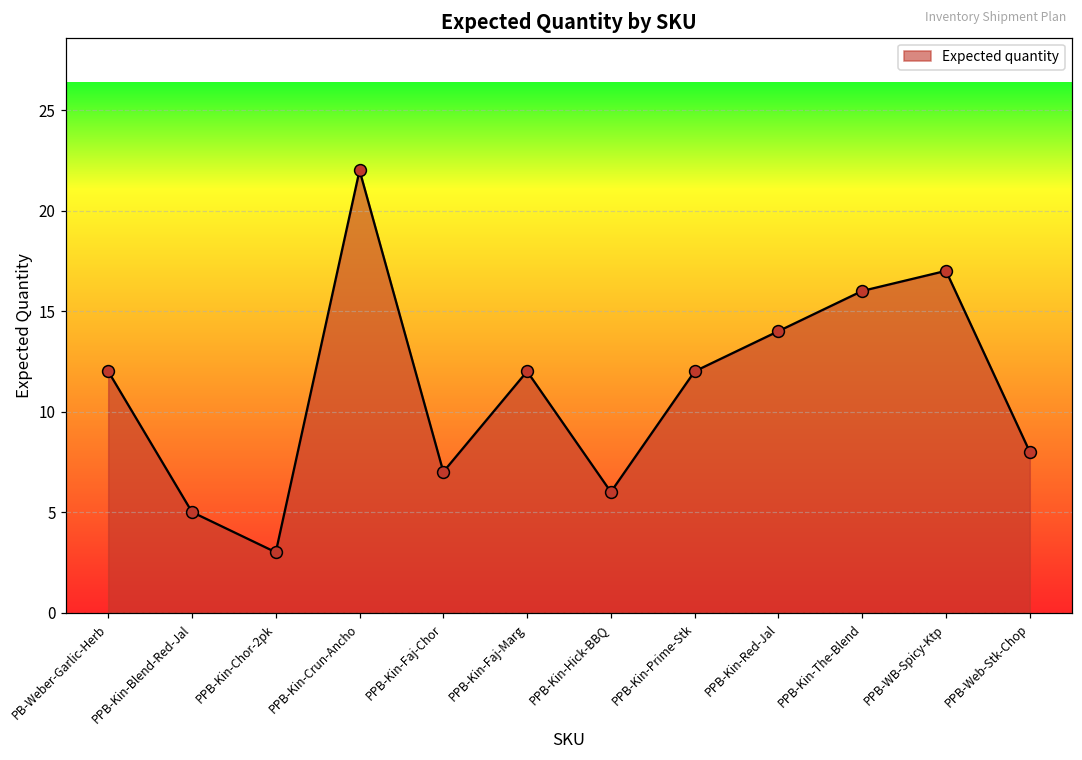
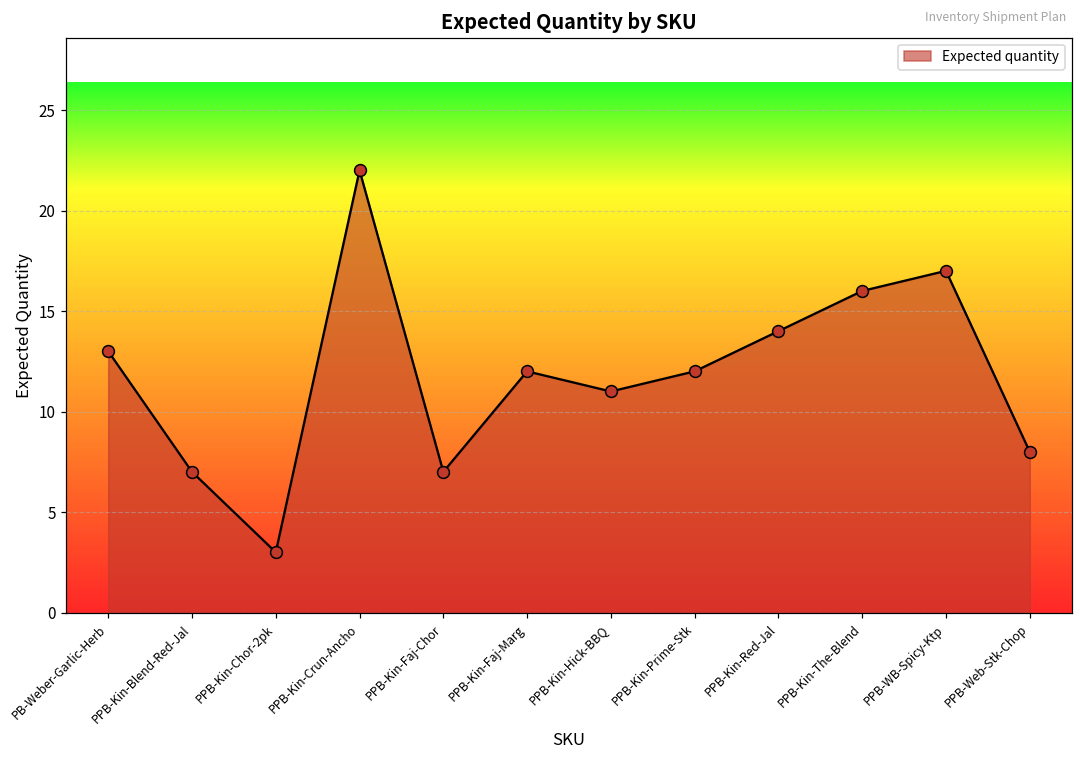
  {
-   "PB-Weber-Garlic-Herb": 12,
-   "PPB-Kin-Blend-Red-Jal": 5,
+   "PB-Weber-Garlic-Herb": 13,
+   "PPB-Kin-Blend-Red-Jal": 7,
    "PPB-Kin-Chor-2pk": 3,
    "PPB-Kin-Crun-Ancho": 22,
    "PPB-Kin-Faj-Chor": 7,
    "PPB-Kin-Faj-Marg": 12,
-   "PPB-Kin-Hick-BBQ": 6,
+   "PPB-Kin-Hick-BBQ": 11,
    "PPB-Kin-Prime-Stk": 12,
    "PPB-Kin-Red-Jal": 14,
    "PPB-Kin-The-Blend": 16,
    "PPB-WB-Spicy-Ktp": 17,
    "PPB-Web-Stk-Chop": 8
  }
